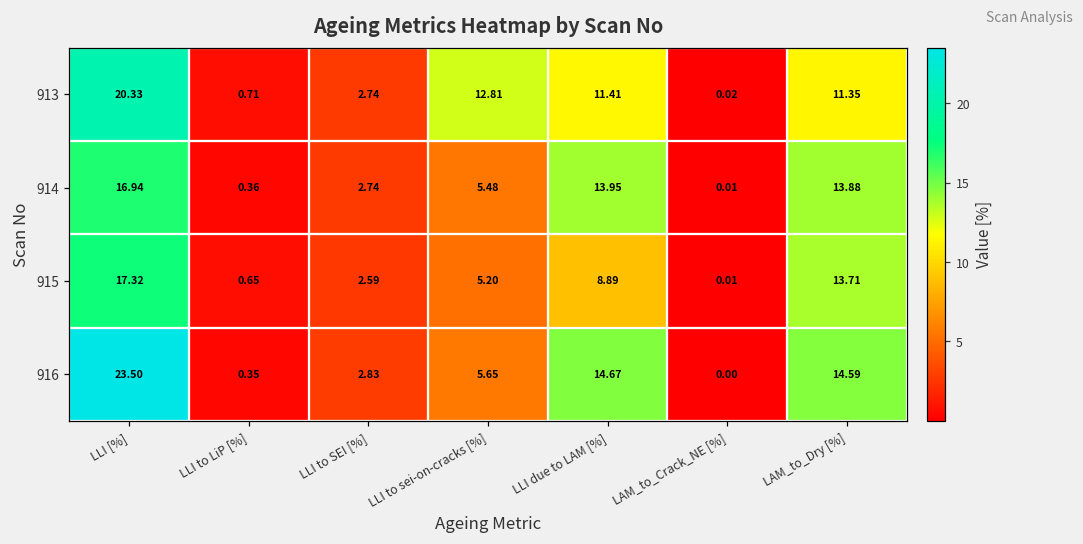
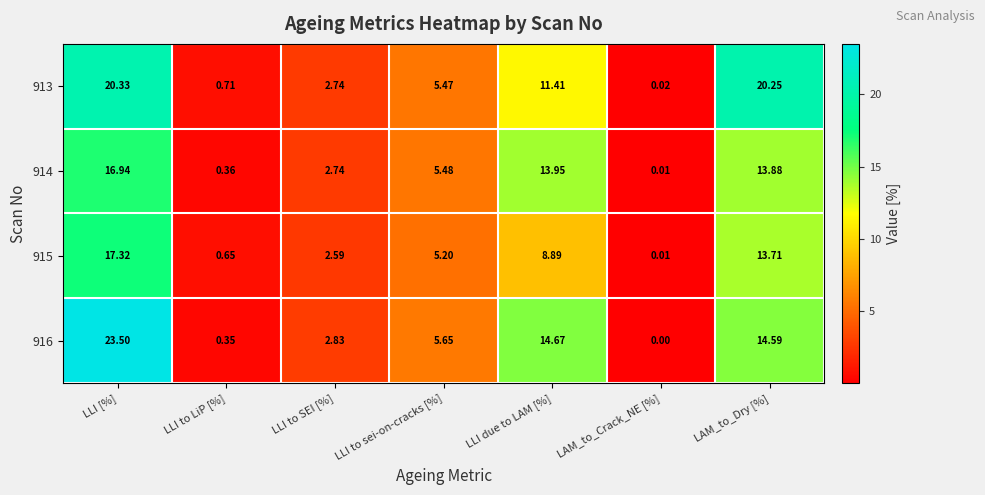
  {
    "913": {
      "LLI [%]": 20.33,
      "LLI to LiP [%]": 0.71,
      "LLI to SEI [%]": 2.74,
-     "LLI to sei-on-cracks [%]": 12.81,
+     "LLI to sei-on-cracks [%]": 5.47,
      "LLI due to LAM [%]": 11.41,
      "LAM_to_Crack_NE [%]": 0.02,
-     "LAM_to_Dry [%]": 11.35
+     "LAM_to_Dry [%]": 20.25
    },
    "914": {
      "LLI [%]": 16.94,
      "LLI to LiP [%]": 0.36,
      "LLI to SEI [%]": 2.74,
      "LLI to sei-on-cracks [%]": 5.48,
      "LLI due to LAM [%]": 13.95,
      "LAM_to_Crack_NE [%]": 0.01,
      "LAM_to_Dry [%]": 13.88
    },
    "915": {
      "LLI [%]": 17.32,
      "LLI to LiP [%]": 0.65,
      "LLI to SEI [%]": 2.59,
      "LLI to sei-on-cracks [%]": 5.20,
      "LLI due to LAM [%]": 8.89,
      "LAM_to_Crack_NE [%]": 0.01,
      "LAM_to_Dry [%]": 13.71
    },
    "916": {
      "LLI [%]": 23.50,
      "LLI to LiP [%]": 0.35,
      "LLI to SEI [%]": 2.83,
      "LLI to sei-on-cracks [%]": 5.65,
      "LLI due to LAM [%]": 14.67,
      "LAM_to_Crack_NE [%]": 0.00,
      "LAM_to_Dry [%]": 14.59
    }
  }
